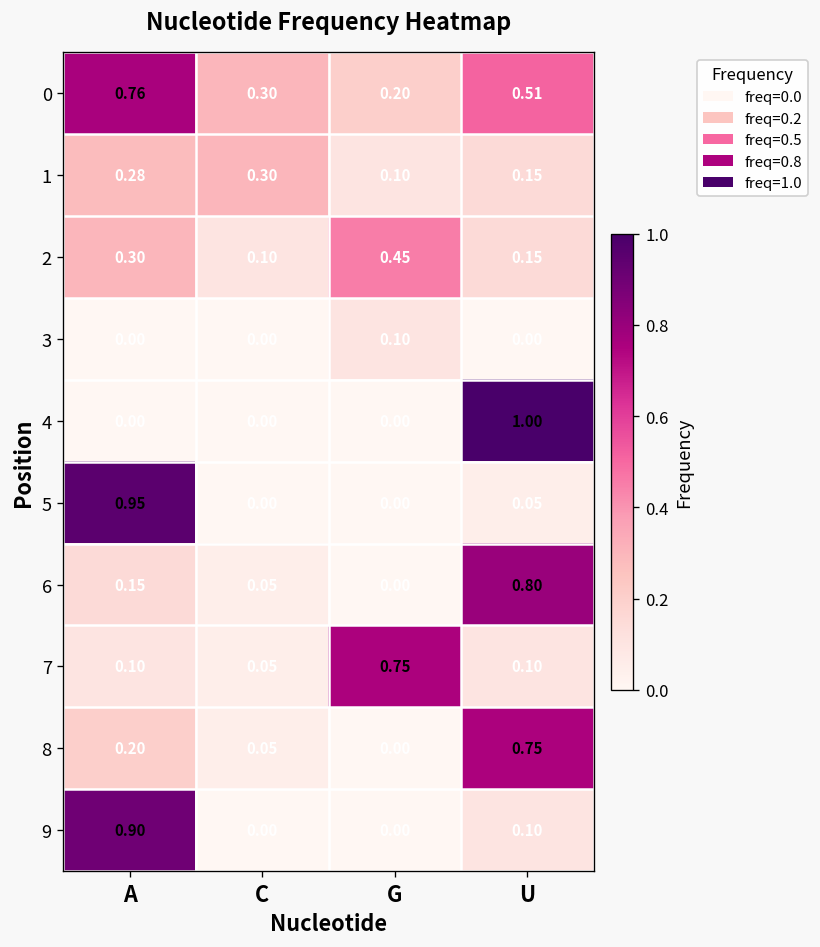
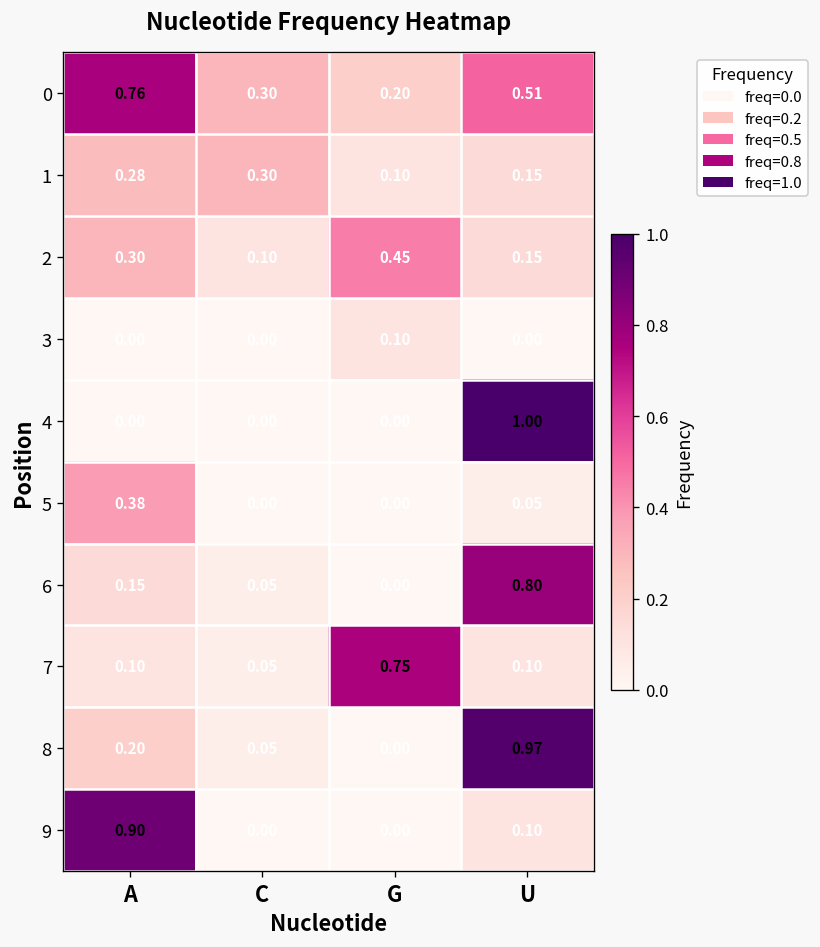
  {
    "0": {
      "A": 0.76,
      "C": 0.30,
      "G": 0.20,
      "U": 0.51
    },
    "1": {
      "A": 0.28,
      "C": 0.30
    },
    "2": {
      "A": 0.30,
      "G": 0.45
    },
    "4": {
      "U": 1.00
    },
    "5": {
-     "A": 0.95
+     "A": 0.38
    },
    "6": {
      "U": 0.80
    },
    "7": {
      "G": 0.75
    },
    "8": {
      "A": 0.20,
-     "U": 0.75
+     "U": 0.97
    },
    "9": {
      "A": 0.90
    }
  }
